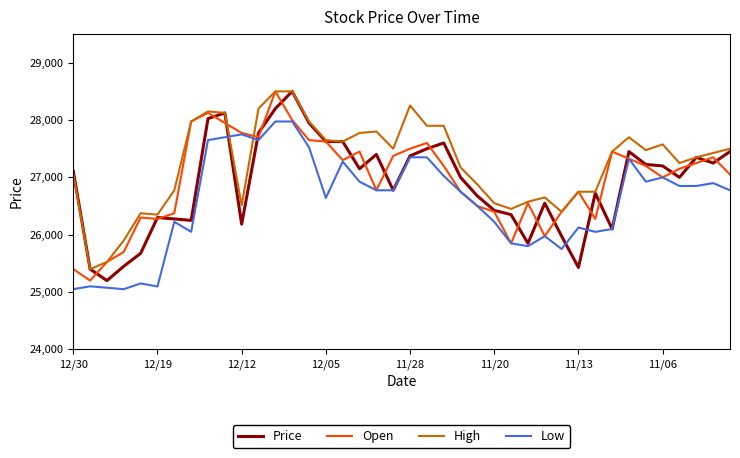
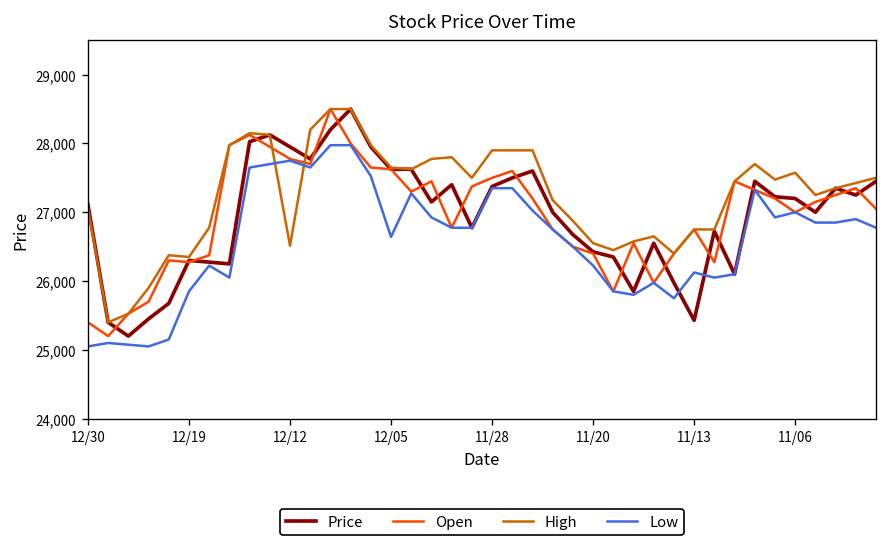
  {
    "Price": {
      "12/30": "27,100",
-     "12/12": "26,200",
+     "12/12": "28,000",
      "11/13": "25,400",
      "11/06": "27,200"
    },
    "Open": {
      "12/30": "25,400",
      "11/28": "27,500"
    },
    "High": {
      "12/30": "27,100",
      "12/19": "26,400",
      "12/12": "26,500",
-     "11/28": "28,300",
+     "11/28": "27,900",
      "11/20": "26,600",
      "11/06": "27,600"
    },
    "Low": {
      "12/30": "25,100",
-     "12/19": "25,100",
+     "12/19": "25,900",
      "12/05": "26,600",
      "11/20": "26,200",
      "11/13": "26,100"
    }
  }
